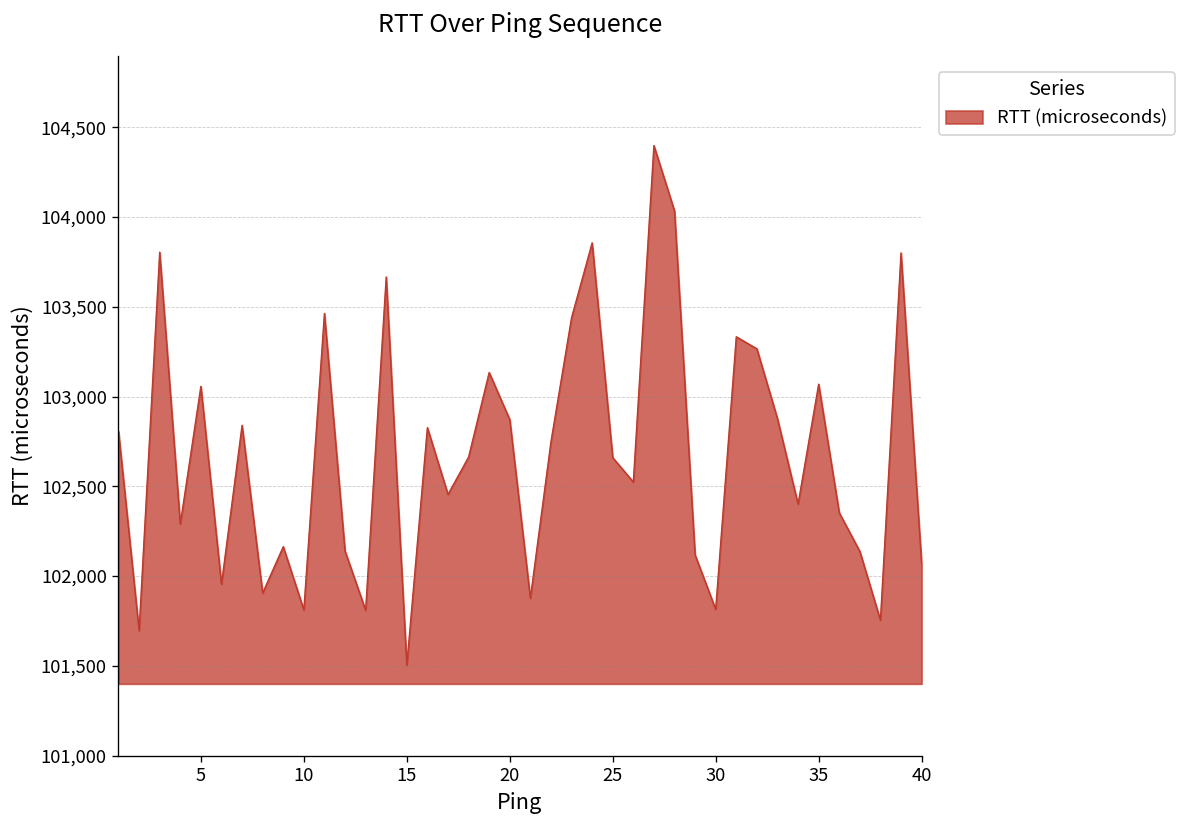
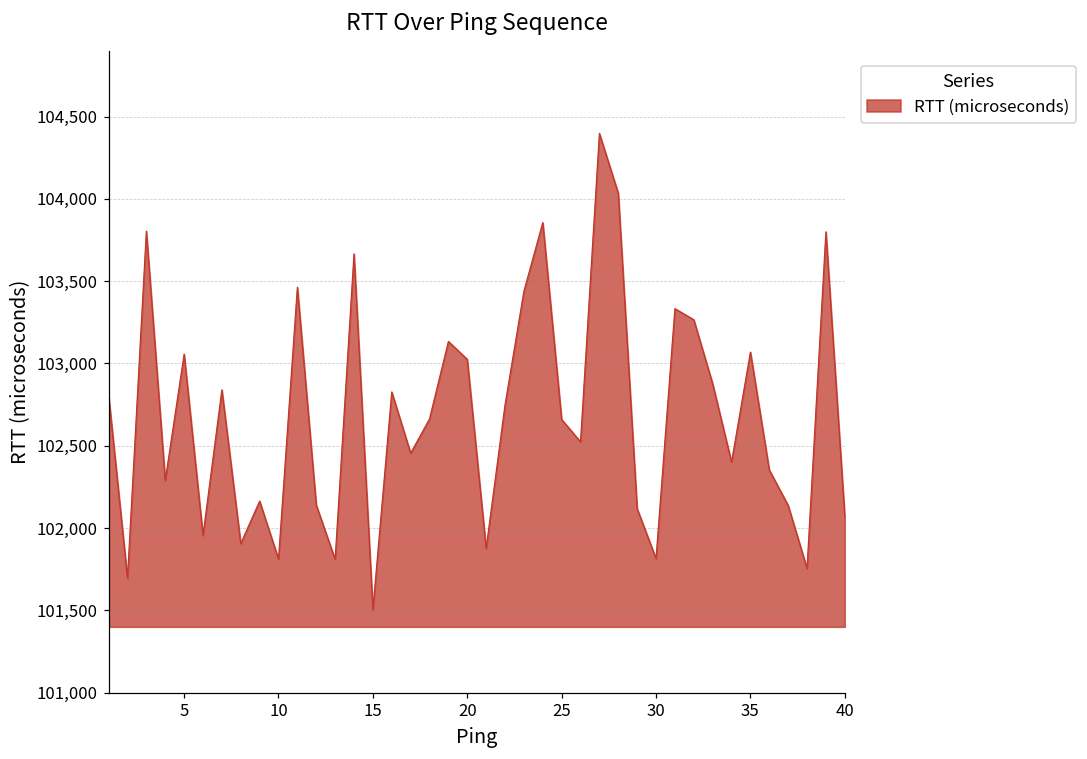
  {
    "5": "103,060",
    "10": "101,810",
    "15": "101,500",
-   "20": "102,870",
+   "20": "103,030",
    "25": "102,660",
    "30": "101,820",
    "35": "103,070",
    "40": "102,070"
  }
